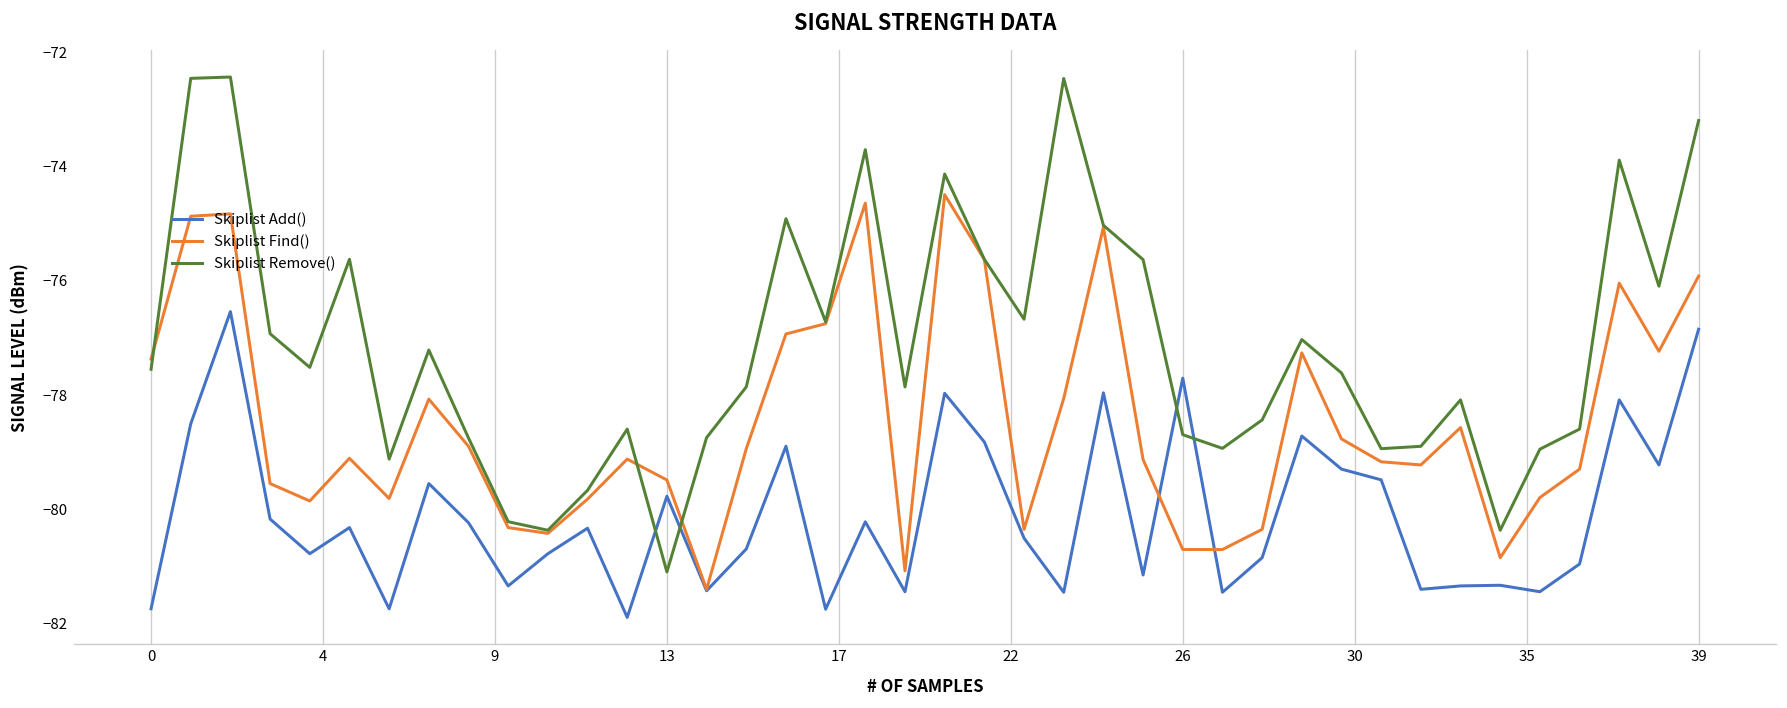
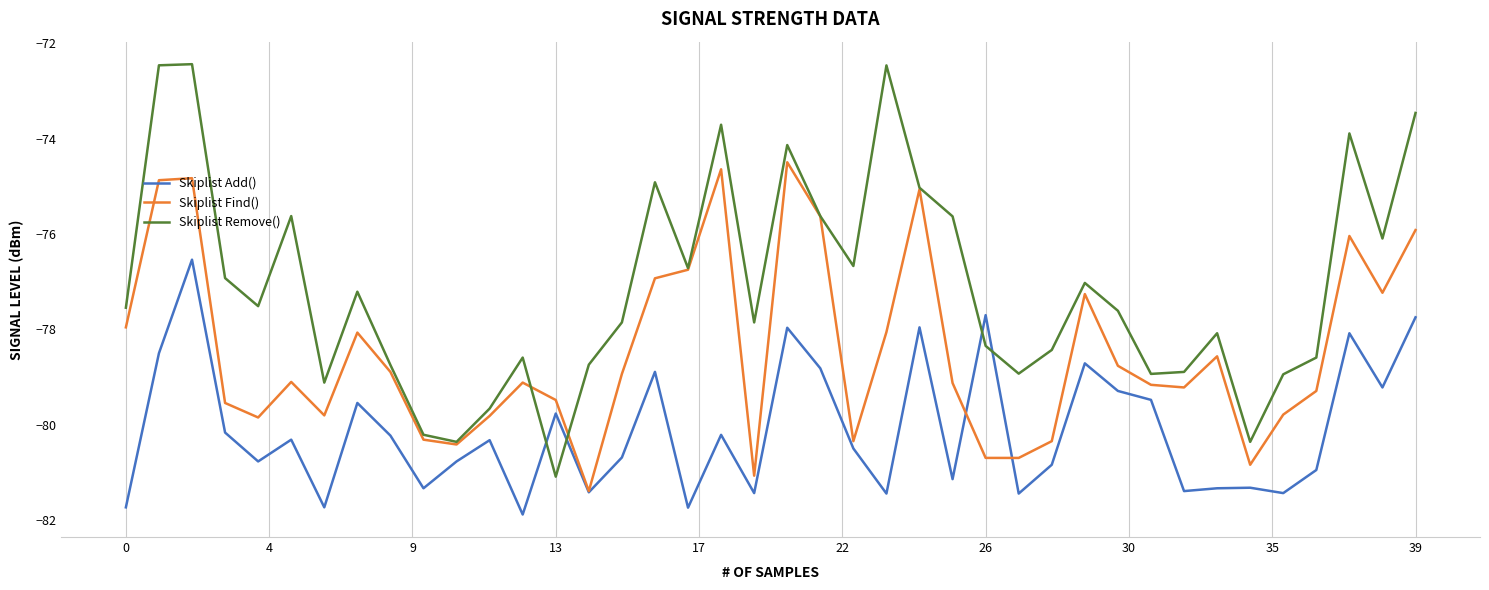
  {
    "Skiplist Add()": {
      "0": -81.7,
      "13": -79.8,
      "26": -77.7,
-     "39": -76.8
+     "39": -77.7
    },
    "Skiplist Find()": {
-     "0": -77.4,
+     "0": -78.0,
      "13": -79.5,
      "26": -80.7,
      "39": -75.9
    },
    "Skiplist Remove()": {
      "0": -77.5,
      "13": -81.1,
-     "26": -78.7,
-     "39": -73.2
+     "26": -78.3,
+     "39": -73.5
    }
  }
